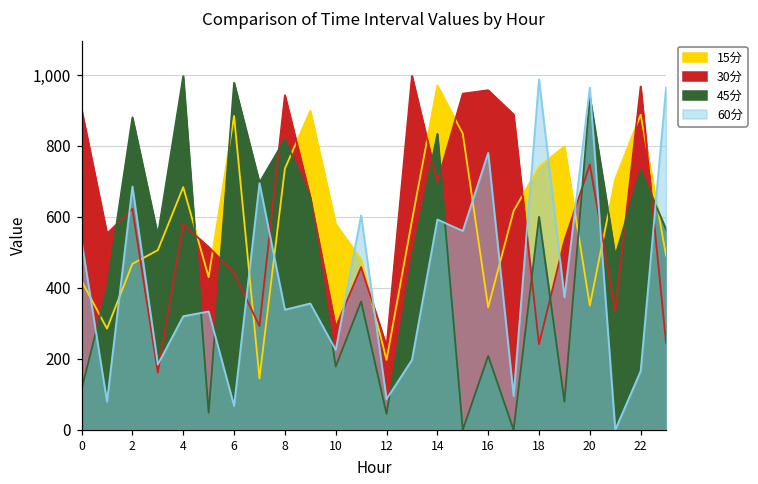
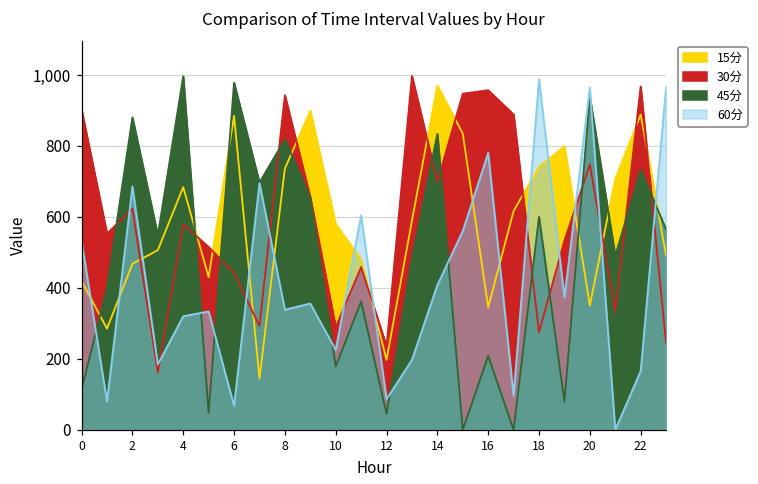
  {
    "15分": {
      "0": "420",
      "2": "470",
      "4": "680",
      "6": "880",
      "8": "740",
      "10": "580",
      "12": "200",
      "14": "970",
      "16": "350",
      "18": "740",
      "20": "350",
      "22": "890"
    },
    "30分": {
      "0": "900",
      "2": "620",
      "4": "580",
      "6": "440",
      "8": "940",
      "10": "290",
      "12": "240",
      "14": "700",
      "16": "960",
-     "18": "240",
+     "18": "270",
      "20": "750",
      "22": "970"
    },
    "45分": {
      "0": "110",
      "2": "880",
      "4": "1,000",
      "6": "980",
      "8": "820",
      "10": "180",
      "12": "40",
      "14": "830",
      "16": "210",
      "18": "600",
      "20": "940",
      "22": "730"
    },
    "60分": {
      "0": "530",
      "2": "690",
      "4": "320",
      "6": "70",
      "8": "340",
      "10": "230",
      "12": "90",
-     "14": "590",
+     "14": "410",
      "16": "780",
      "18": "990",
      "20": "960",
      "22": "170"
    }
  }
